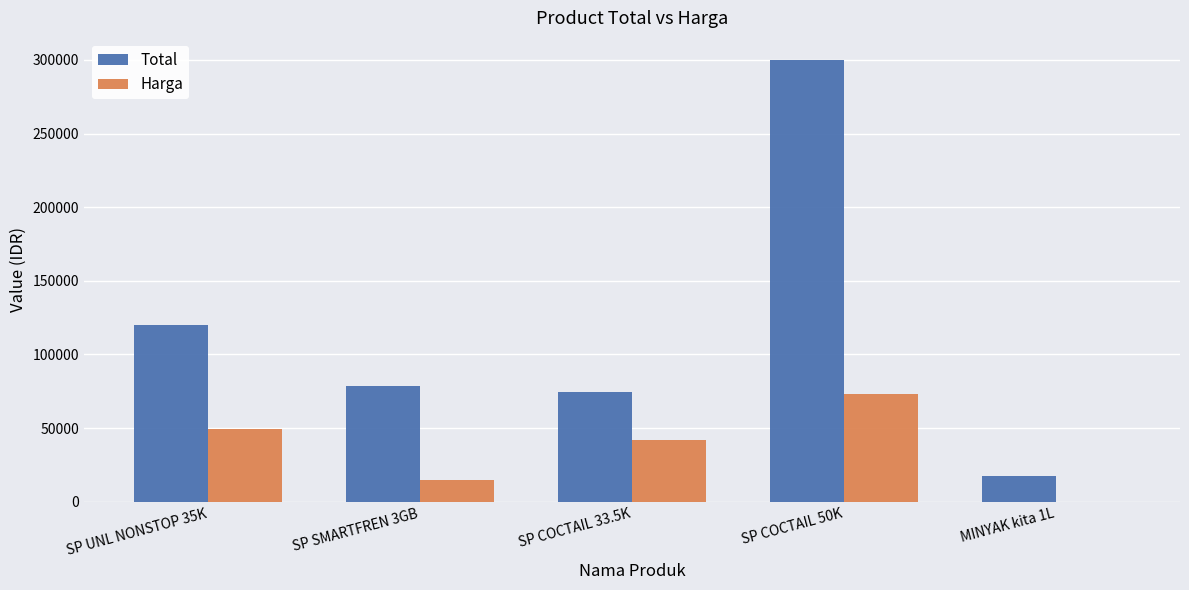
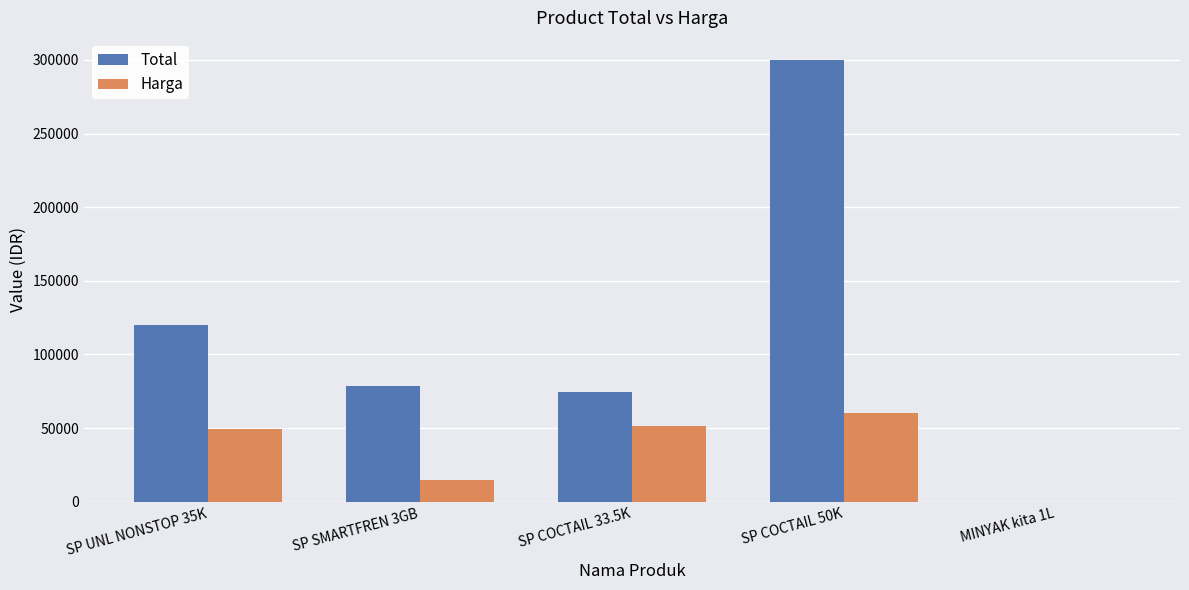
  {
    "Total": {
      "SP UNL NONSTOP 35K": 120000,
      "SP SMARTFREN 3GB": 79000,
      "SP COCTAIL 33.5K": 74000,
      "SP COCTAIL 50K": 300000,
-     "MINYAK kita 1L": 17000
+     "MINYAK kita 1L": 0
    },
    "Harga": {
      "SP UNL NONSTOP 35K": 49000,
      "SP SMARTFREN 3GB": 15000,
-     "SP COCTAIL 33.5K": 42000,
-     "SP COCTAIL 50K": 73000
+     "SP COCTAIL 33.5K": 51000,
+     "SP COCTAIL 50K": 60000
    }
  }
